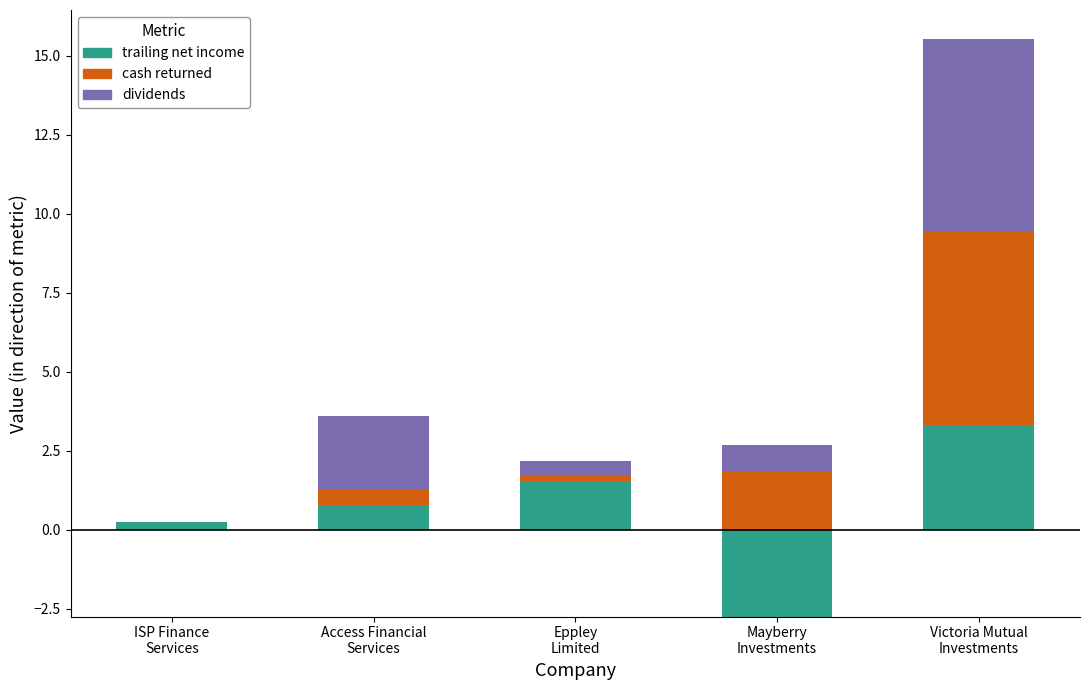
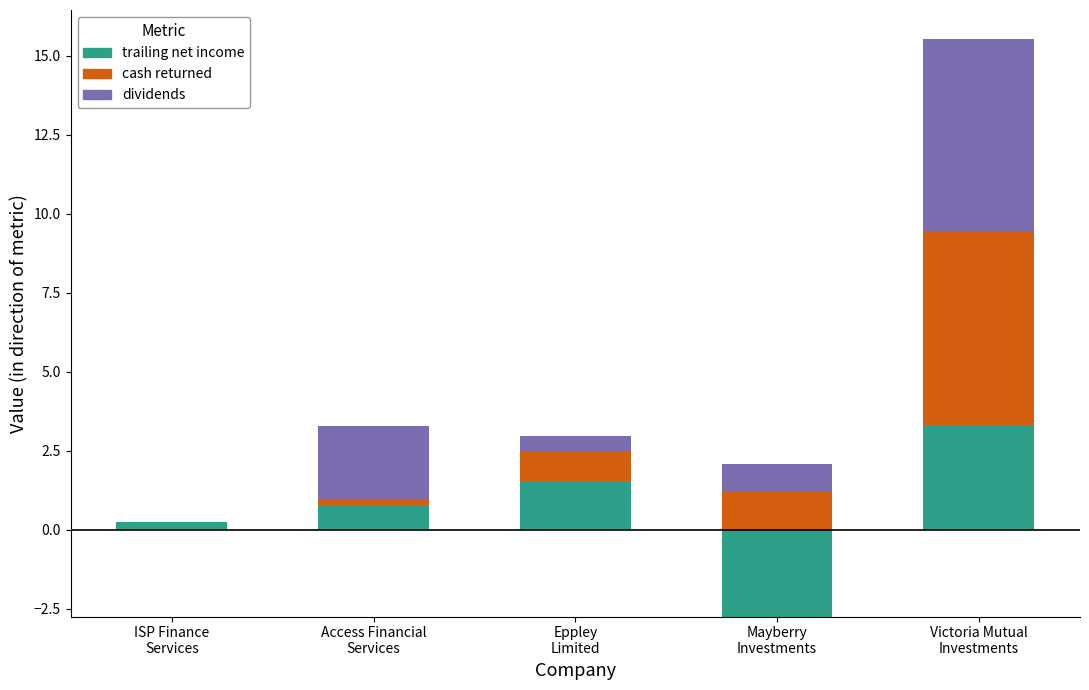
  {
    "cash returned": {
      "ISP Finance Services": 0.0,
-     "Access Financial Services": 0.5,
-     "Eppley Limited": 0.1,
-     "Mayberry Investments": 1.8,
+     "Access Financial Services": 0.2,
+     "Eppley Limited": 0.9,
+     "Mayberry Investments": 1.2,
      "Victoria Mutual Investments": 6.1
    },
    "dividends": {
      "ISP Finance Services": 0.0,
      "Access Financial Services": 2.3,
      "Eppley Limited": 0.5,
      "Mayberry Investments": 0.9,
      "Victoria Mutual Investments": 6.1
    }
  }
